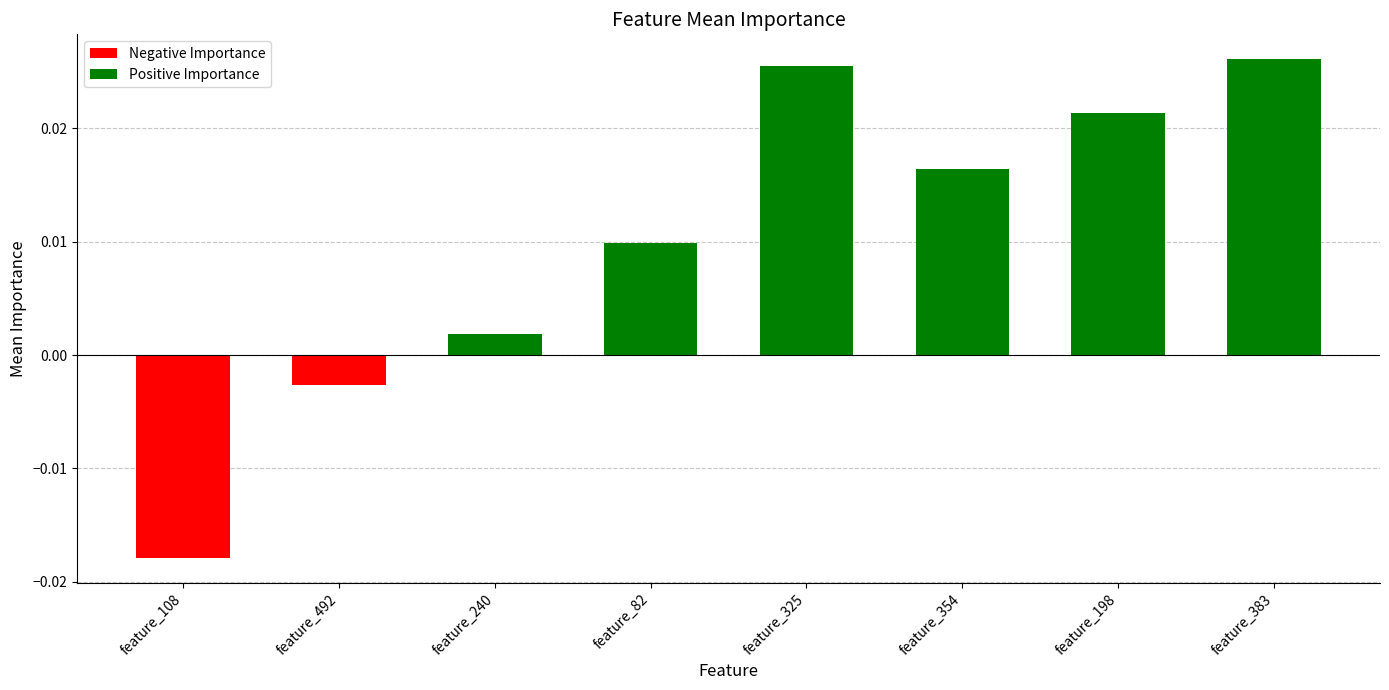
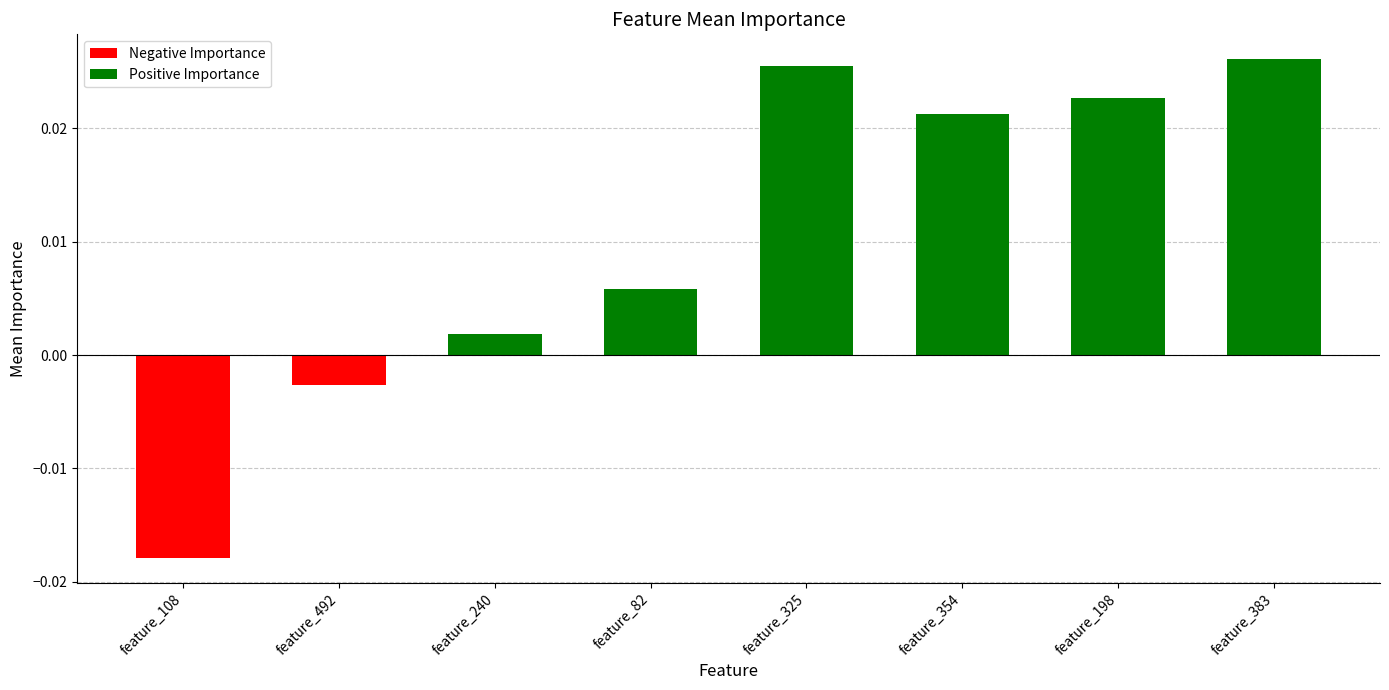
  {
    "Negative Importance": {
      "feature_108": -0.0179,
      "feature_492": -0.0026,
      "feature_240": 0.0000,
      "feature_82": 0.0000,
      "feature_325": 0.0000,
      "feature_354": 0.0000,
      "feature_198": 0.0000,
      "feature_383": 0.0000
    },
    "Positive Importance": {
      "feature_108": 0.0000,
      "feature_492": 0.0000,
      "feature_240": 0.0019,
-     "feature_82": 0.0099,
+     "feature_82": 0.0058,
      "feature_325": 0.0255,
-     "feature_354": 0.0164,
-     "feature_198": 0.0213,
+     "feature_354": 0.0213,
+     "feature_198": 0.0227,
      "feature_383": 0.0261
    }
  }
